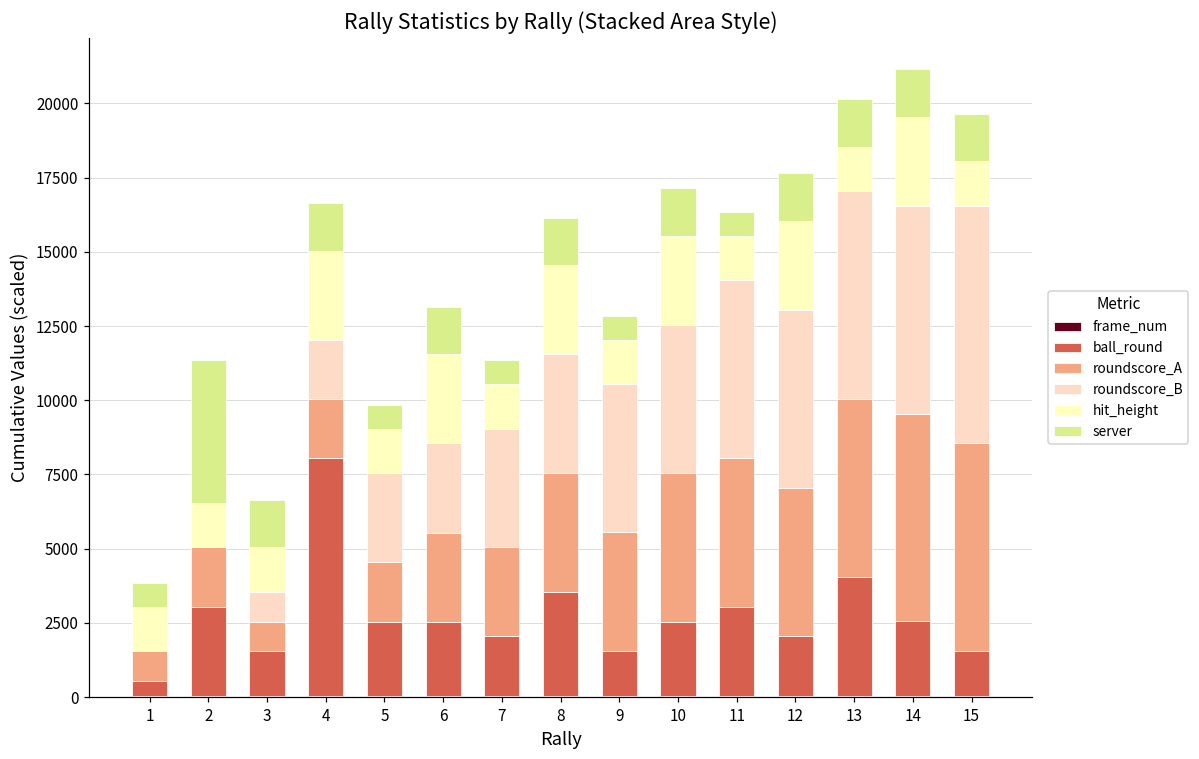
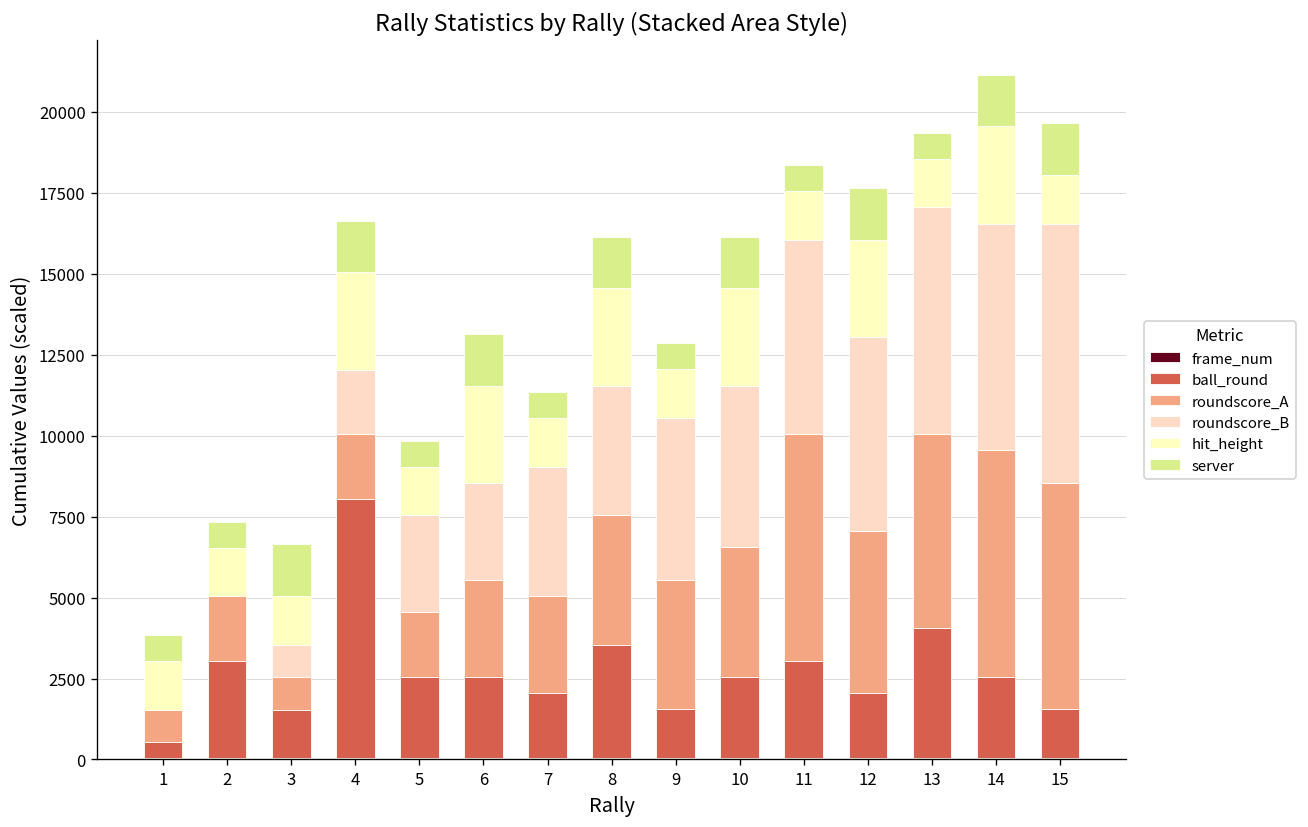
  {
    "ball_round": {
      "1": 500,
      "2": 3000,
      "3": 1500,
      "4": 8000,
      "5": 2500,
      "6": 2500,
      "7": 2000,
      "8": 3500,
      "9": 1500,
      "10": 2500,
      "11": 3000,
      "12": 2000,
      "13": 4000,
      "14": 2500,
      "15": 1500
    },
    "roundscore_A": {
      "1": 1000,
      "2": 2000,
      "3": 1000,
      "4": 2000,
      "5": 2000,
      "6": 3000,
      "7": 3000,
      "8": 4000,
      "9": 4000,
-     "10": 5000,
-     "11": 5000,
+     "10": 4000,
+     "11": 7000,
      "12": 5000,
      "13": 6000,
      "14": 7000,
      "15": 7000
    },
    "server": {
      "1": 800,
-     "2": 4800,
+     "2": 800,
      "3": 1600,
      "4": 1600,
      "5": 800,
      "6": 1600,
      "7": 800,
      "8": 1600,
      "9": 800,
      "10": 1600,
      "11": 800,
      "12": 1600,
-     "13": 1600,
+     "13": 800,
      "14": 1600,
      "15": 1600
    }
  }
